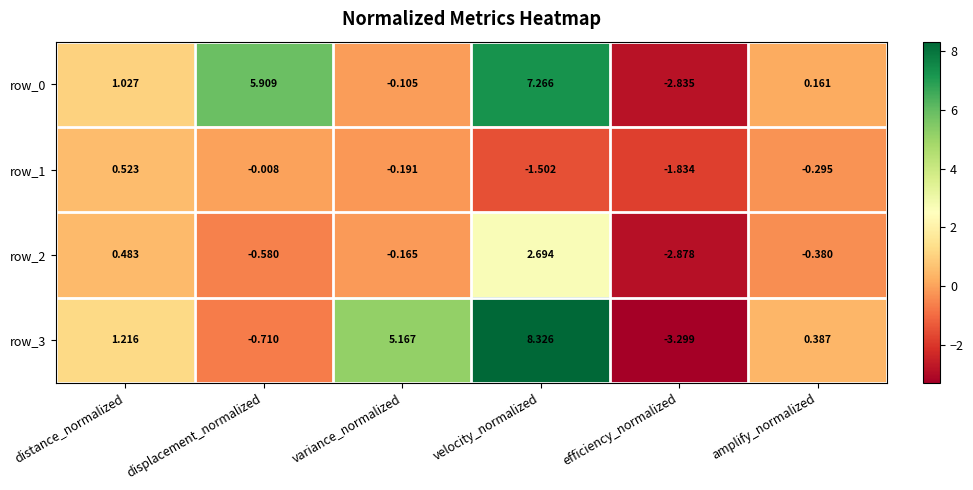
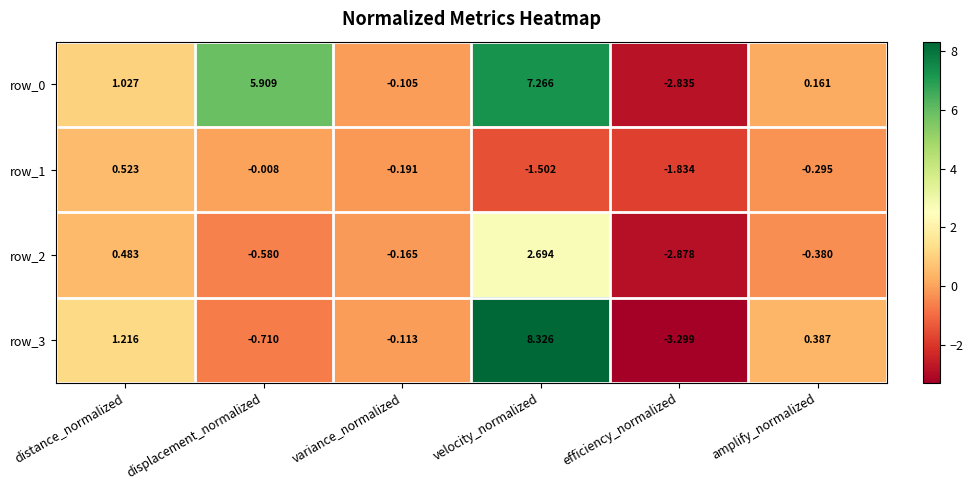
  {
    "row_0": {
      "distance_normalized": 1.027,
      "displacement_normalized": 5.909,
      "variance_normalized": -0.105,
      "velocity_normalized": 7.266,
      "efficiency_normalized": -2.835,
      "amplify_normalized": 0.161
    },
    "row_1": {
      "distance_normalized": 0.523,
      "displacement_normalized": -0.008,
      "variance_normalized": -0.191,
      "velocity_normalized": -1.502,
      "efficiency_normalized": -1.834,
      "amplify_normalized": -0.295
    },
    "row_2": {
      "distance_normalized": 0.483,
      "displacement_normalized": -0.580,
      "variance_normalized": -0.165,
      "velocity_normalized": 2.694,
      "efficiency_normalized": -2.878,
      "amplify_normalized": -0.380
    },
    "row_3": {
      "distance_normalized": 1.216,
      "displacement_normalized": -0.710,
-     "variance_normalized": 5.167,
+     "variance_normalized": -0.113,
      "velocity_normalized": 8.326,
      "efficiency_normalized": -3.299,
      "amplify_normalized": 0.387
    }
  }
